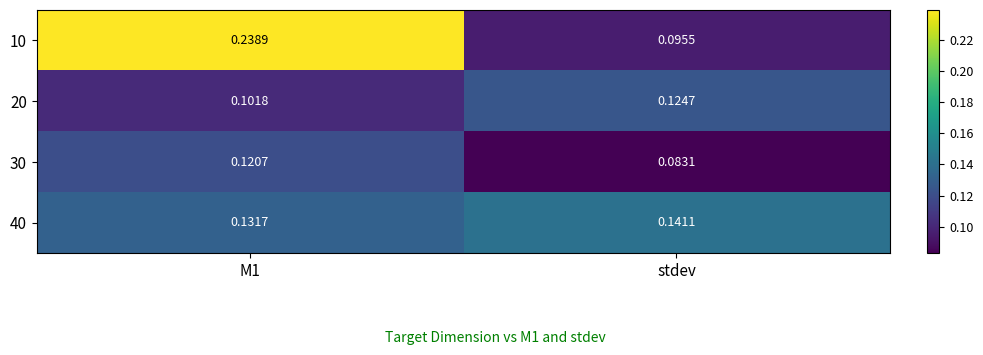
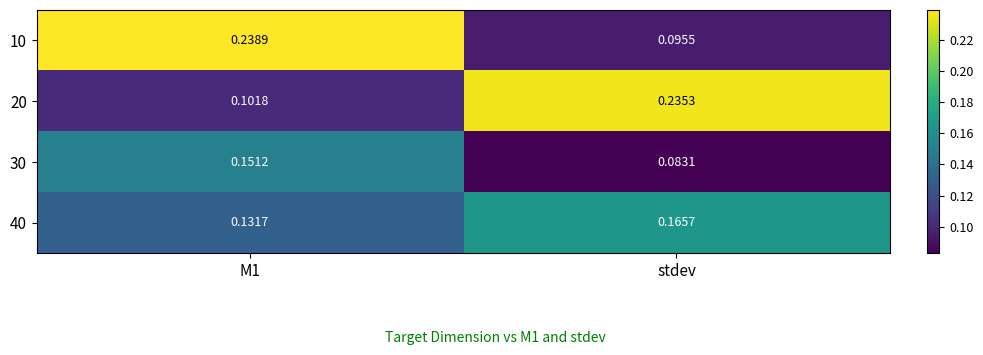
  {
    "10": {
      "M1": 0.2389,
      "stdev": 0.0955
    },
    "20": {
      "M1": 0.1018,
-     "stdev": 0.1247
+     "stdev": 0.2353
    },
    "30": {
-     "M1": 0.1207,
+     "M1": 0.1512,
      "stdev": 0.0831
    },
    "40": {
      "M1": 0.1317,
-     "stdev": 0.1411
+     "stdev": 0.1657
    }
  }
